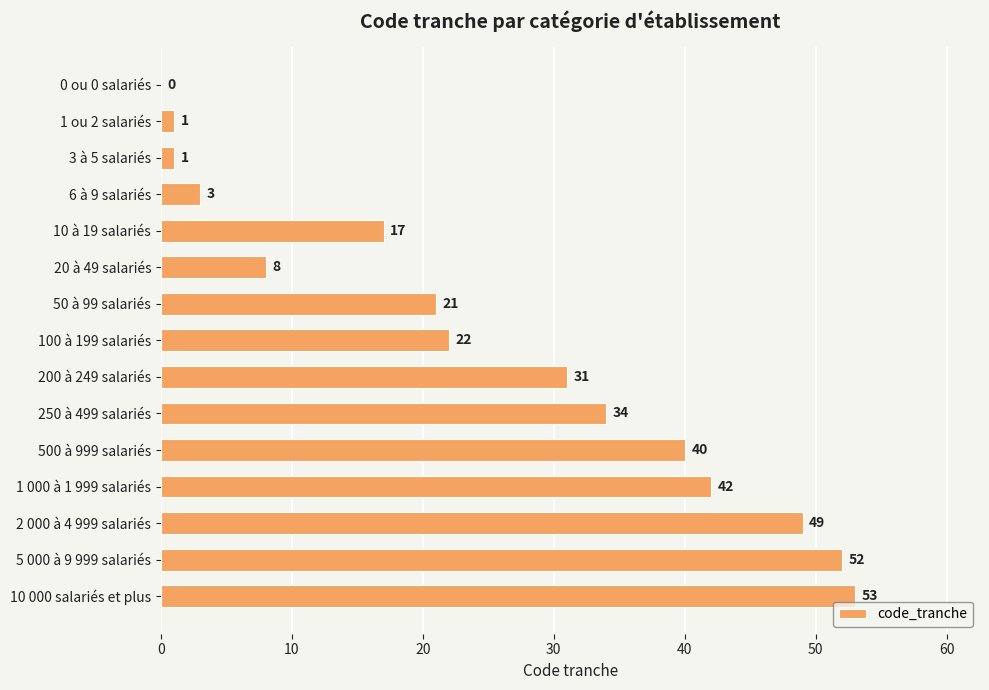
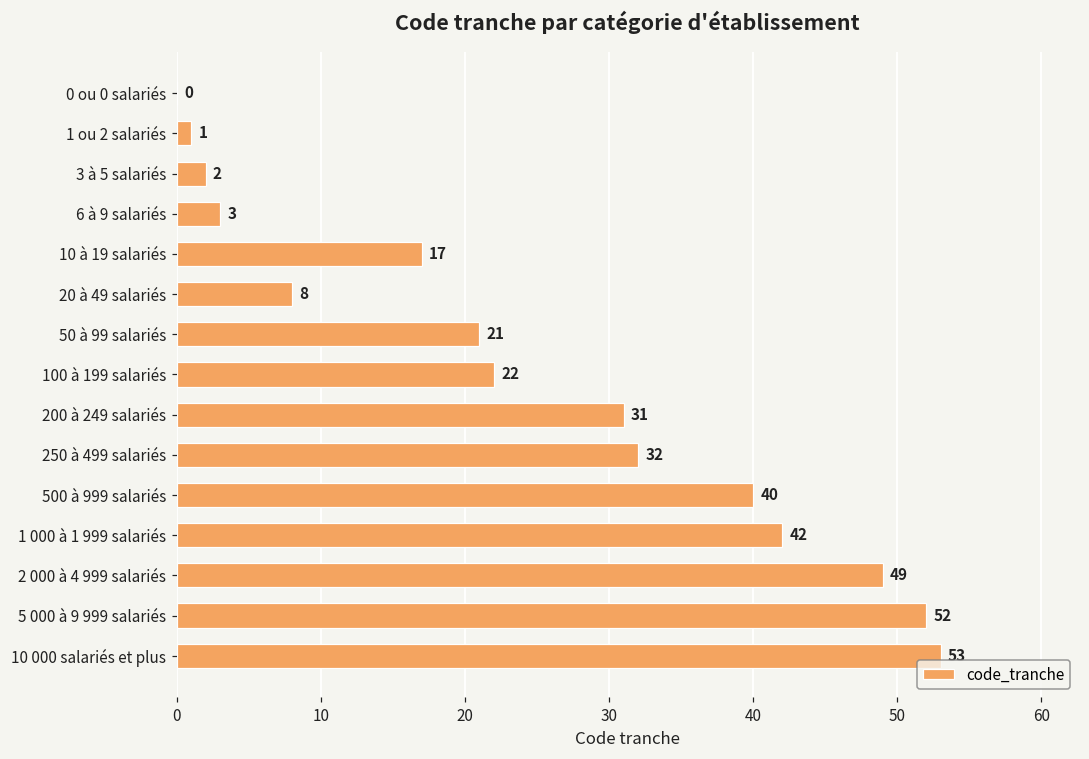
  {
    "0 ou 0 salariés": 0,
    "1 ou 2 salariés": 1,
-   "3 à 5 salariés": 1,
+   "3 à 5 salariés": 2,
    "6 à 9 salariés": 3,
    "10 à 19 salariés": 17,
    "20 à 49 salariés": 8,
    "50 à 99 salariés": 21,
    "100 à 199 salariés": 22,
    "200 à 249 salariés": 31,
-   "250 à 499 salariés": 34,
+   "250 à 499 salariés": 32,
    "500 à 999 salariés": 40,
    "1 000 à 1 999 salariés": 42,
    "2 000 à 4 999 salariés": 49,
    "5 000 à 9 999 salariés": 52
  }
